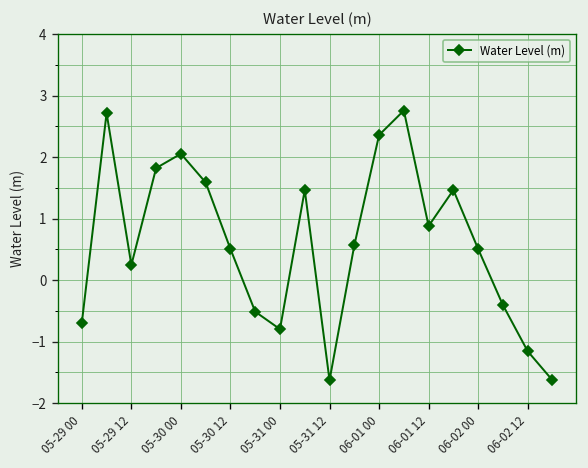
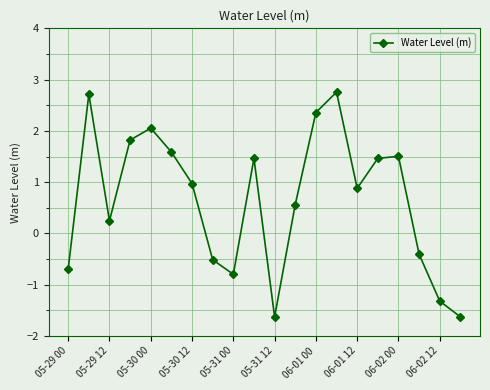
  {
    "05-29 00": -0.7,
    "05-29 12": 0.2,
    "05-30 00": 2.1,
-   "05-30 12": 0.5,
+   "05-30 12": 1.0,
    "05-31 00": -0.8,
    "05-31 12": -1.6,
    "06-01 00": 2.4,
    "06-01 12": 0.9,
-   "06-02 00": 0.5,
-   "06-02 12": -1.2
+   "06-02 00": 1.5,
+   "06-02 12": -1.3
  }
